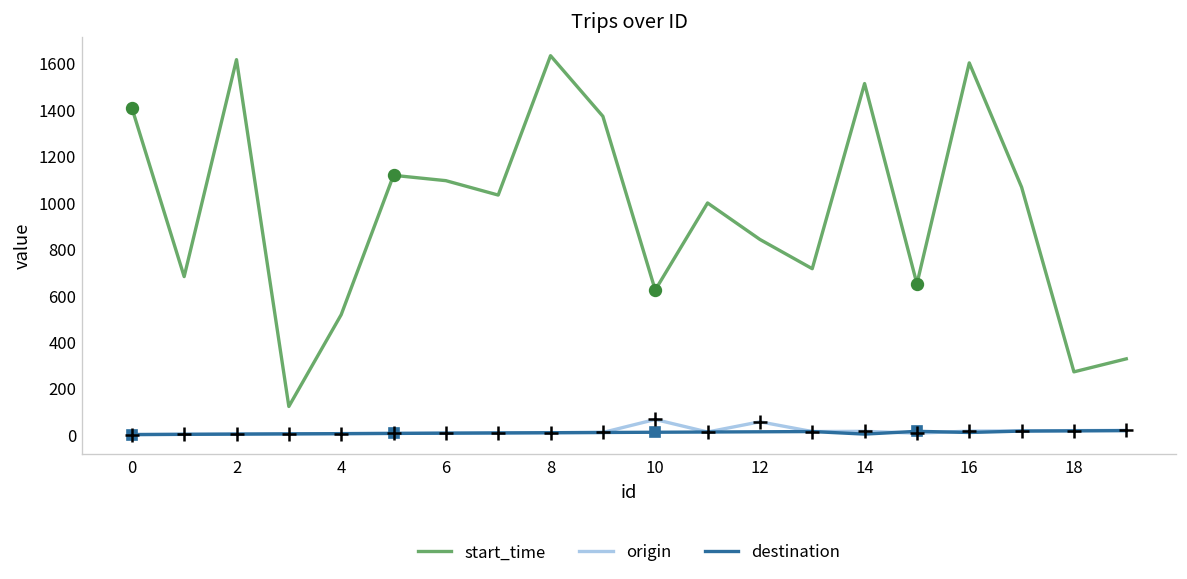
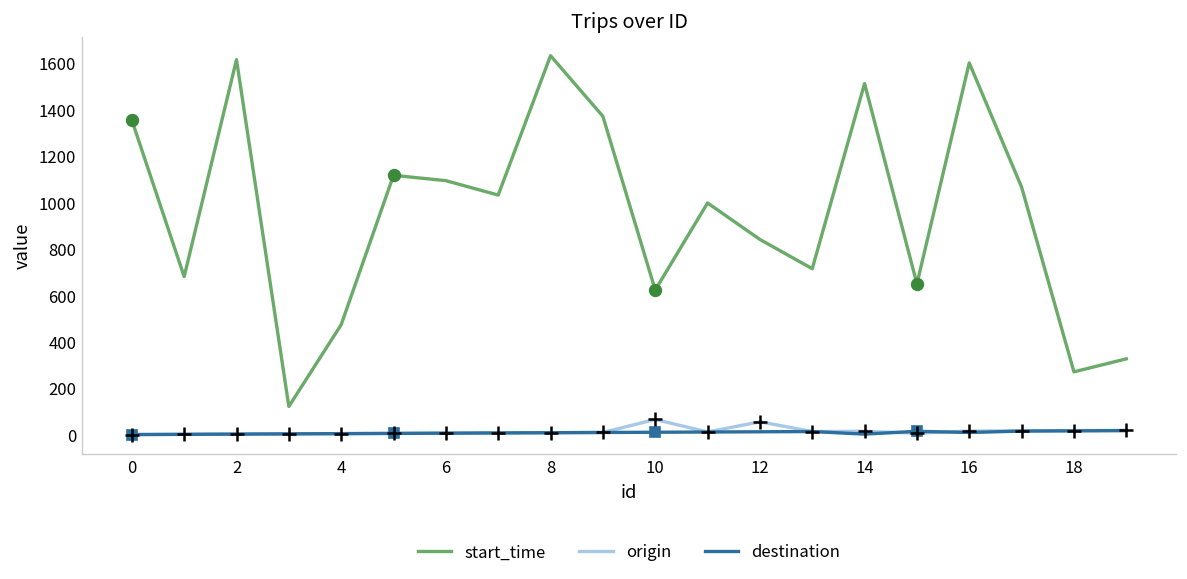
  {
    "start_time": {
-     "0": 1410,
+     "0": 1350,
      "2": 1610,
-     "4": 520,
+     "4": 470,
      "6": 1090,
      "8": 1630,
      "12": 840,
      "14": 1510,
      "16": 1600,
      "18": 270
    }
  }
